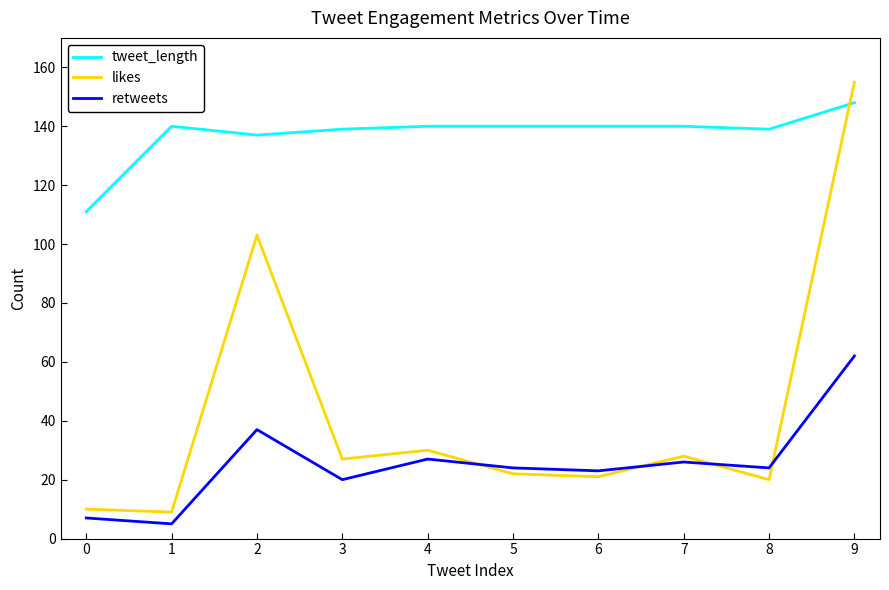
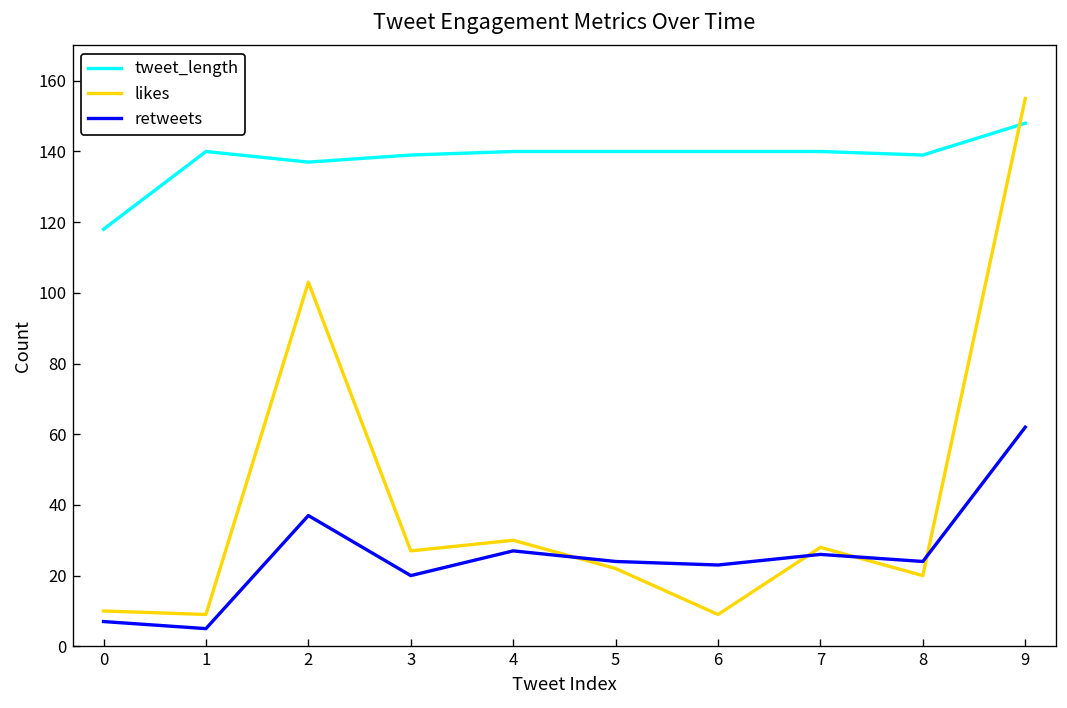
  {
    "tweet_length": {
-     "0": 111,
+     "0": 118,
      "1": 140,
      "2": 137,
      "3": 139,
      "4": 140,
      "5": 140,
      "6": 140,
      "7": 140,
      "8": 139,
      "9": 148
    },
    "likes": {
      "0": 10,
      "1": 9,
      "2": 103,
      "3": 27,
      "4": 30,
      "5": 22,
-     "6": 21,
+     "6": 9,
      "7": 28,
      "8": 20,
      "9": 155
    },
    "retweets": {
      "0": 7,
      "1": 5,
      "2": 37,
      "3": 20,
      "4": 27,
      "5": 24,
      "6": 23,
      "7": 26,
      "8": 24,
      "9": 62
    }
  }
